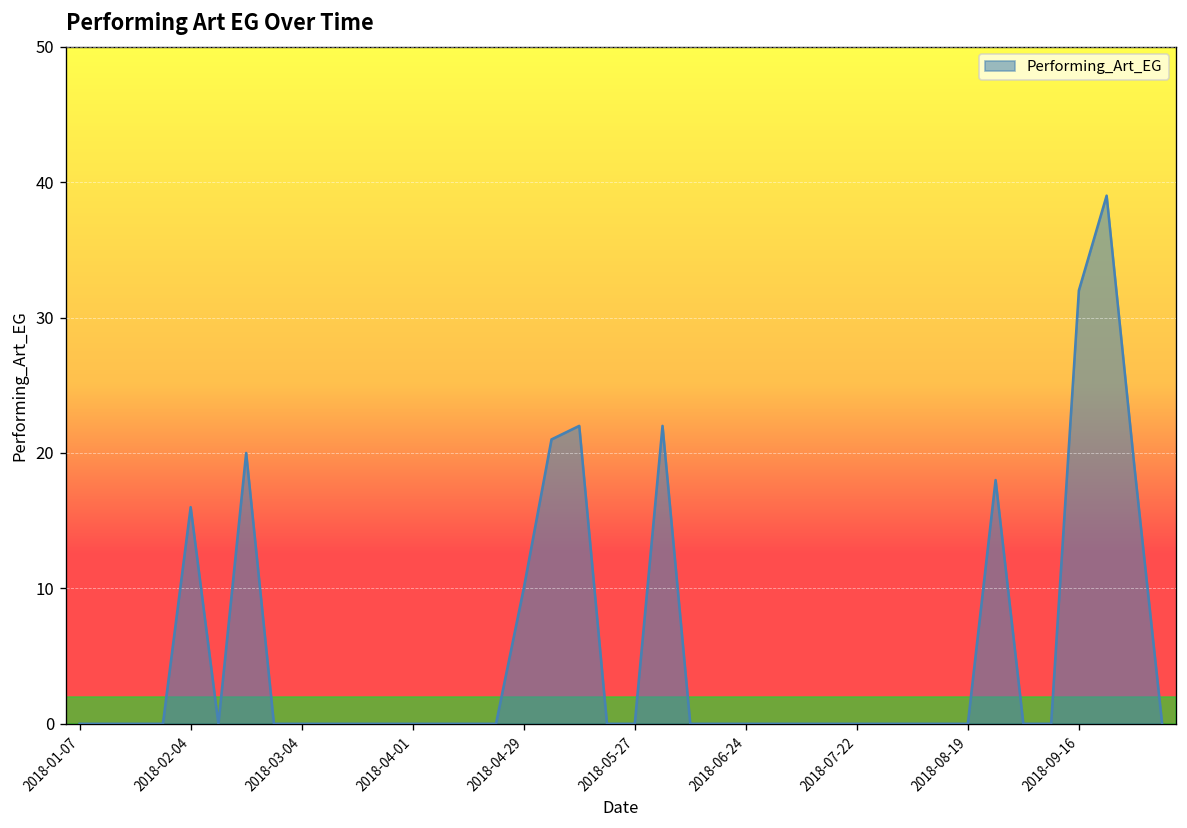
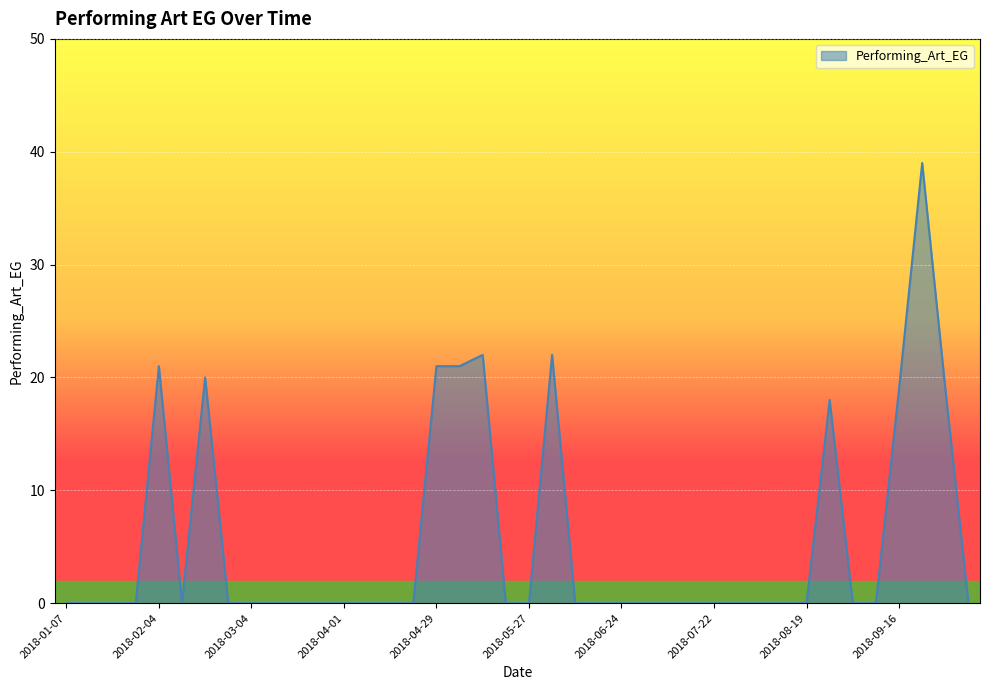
  {
-   "2018-02-04": 16,
-   "2018-04-29": 10,
-   "2018-09-16": 32
+   "2018-02-04": 21,
+   "2018-04-29": 21,
+   "2018-09-16": 19
  }
